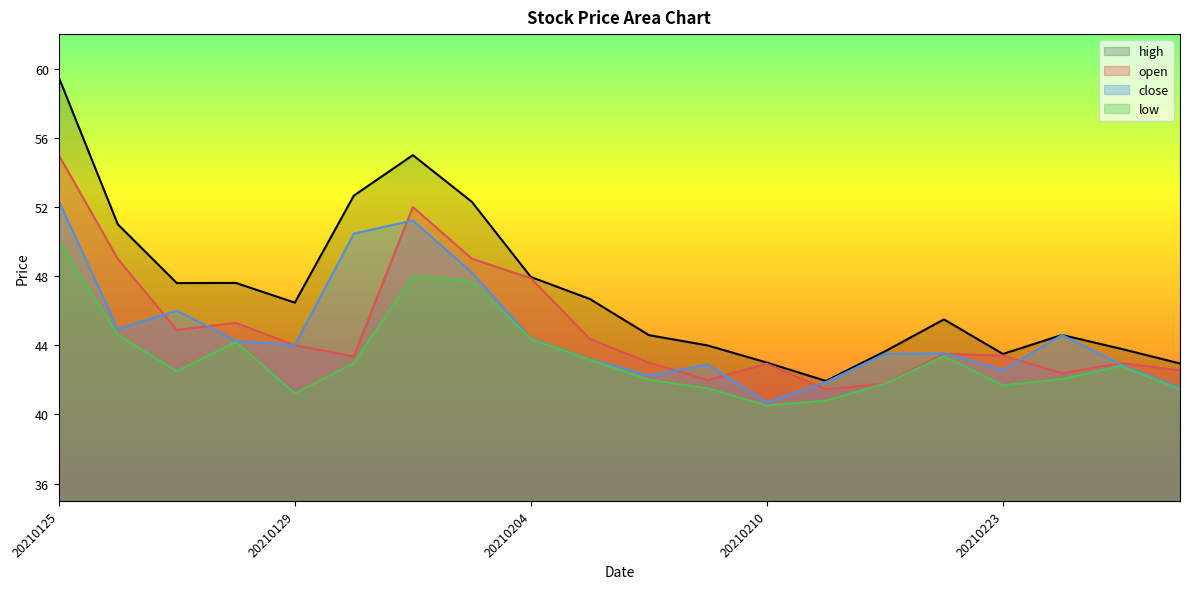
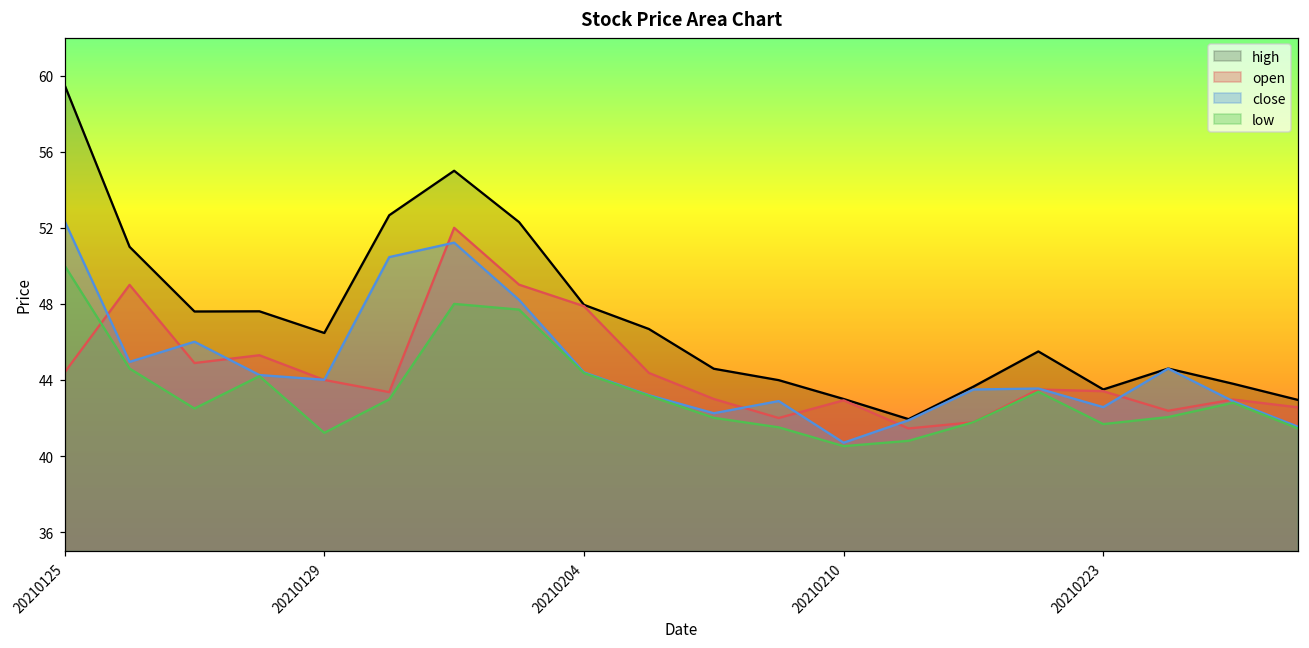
  {
    "open": {
-     "20210125": 55.0
+     "20210125": 44.4
    }
  }
